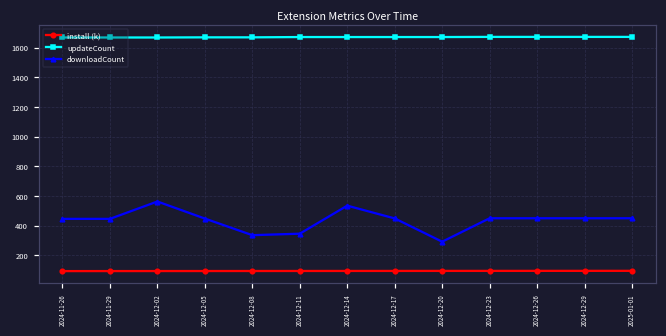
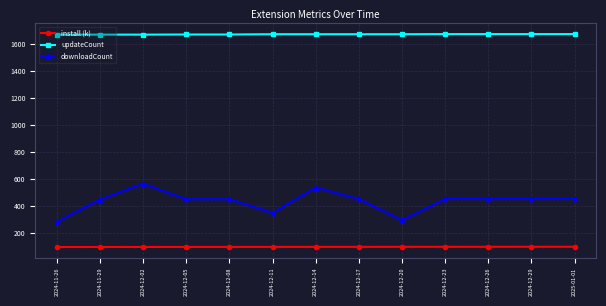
  {
    "install (k)": {
      "2024-11-26": 90,
      "2024-11-29": 90,
      "2024-12-02": 90,
      "2024-12-05": 90,
      "2024-12-08": 90,
      "2024-12-11": 90,
      "2024-12-14": 90,
      "2024-12-17": 90,
      "2024-12-20": 90,
      "2024-12-23": 90,
      "2024-12-26": 90,
      "2024-12-29": 90,
      "2025-01-01": 90
    },
    "updateCount": {
      "2024-12-02": 1670,
      "2024-12-05": 1670,
      "2024-12-08": 1670,
      "2024-12-11": 1670,
      "2024-12-14": 1670,
      "2024-12-17": 1670,
      "2024-12-20": 1670,
      "2024-12-23": 1670,
      "2024-12-26": 1670,
      "2024-12-29": 1670,
      "2025-01-01": 1670
    },
    "downloadCount": {
-     "2024-11-26": 450,
+     "2024-11-26": 280,
      "2024-11-29": 450,
      "2024-12-02": 560,
      "2024-12-05": 450,
-     "2024-12-08": 340,
+     "2024-12-08": 450,
      "2024-12-11": 350,
      "2024-12-14": 530,
      "2024-12-17": 450,
      "2024-12-20": 290,
      "2024-12-23": 450,
      "2024-12-26": 450,
      "2024-12-29": 450,
      "2025-01-01": 450
    }
  }
